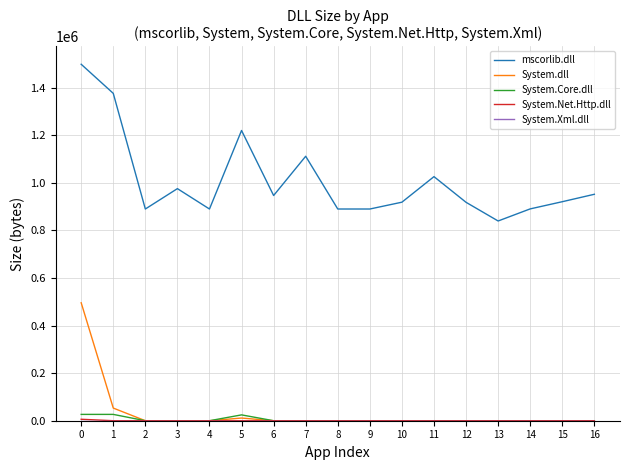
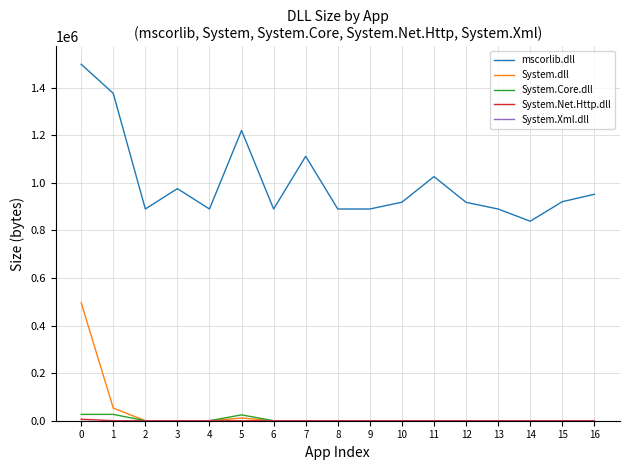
  {
    "mscorlib.dll": {
      "0": 1500000,
      "1": 1380000,
      "2": 890000,
      "3": 980000,
      "4": 890000,
      "5": 1220000,
-     "6": 950000,
+     "6": 890000,
      "7": 1110000,
      "8": 890000,
      "9": 890000,
      "10": 920000,
      "11": 1030000,
      "12": 920000,
-     "13": 840000,
-     "14": 890000,
+     "13": 890000,
+     "14": 840000,
      "15": 920000,
      "16": 950000
    },
    "System.dll": {
      "0": 500000,
      "1": 50000,
      "5": 10000
    },
    "System.Core.dll": {
      "0": 30000,
      "1": 30000,
      "5": 20000
    }
  }
